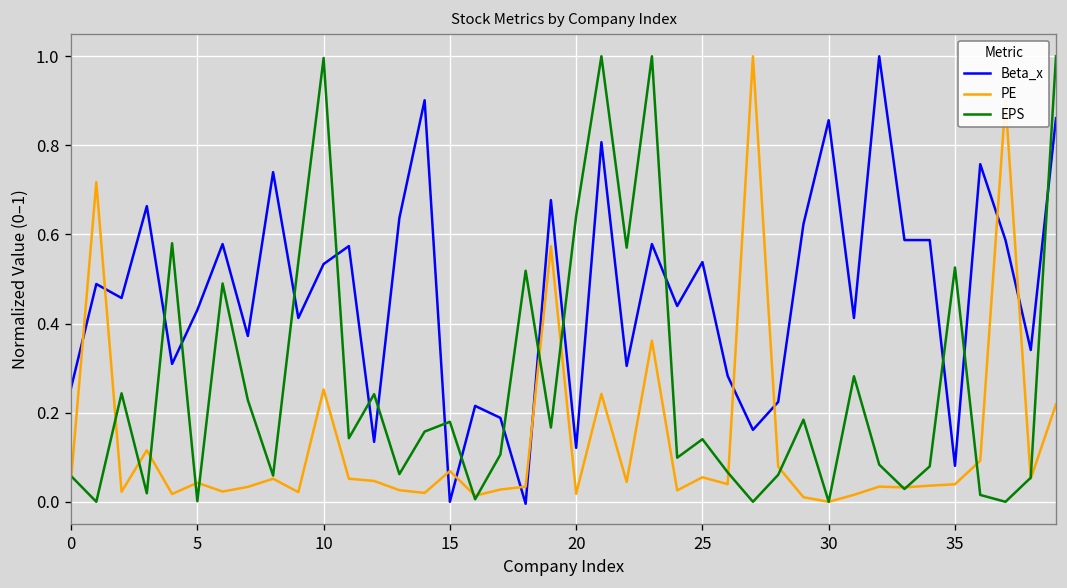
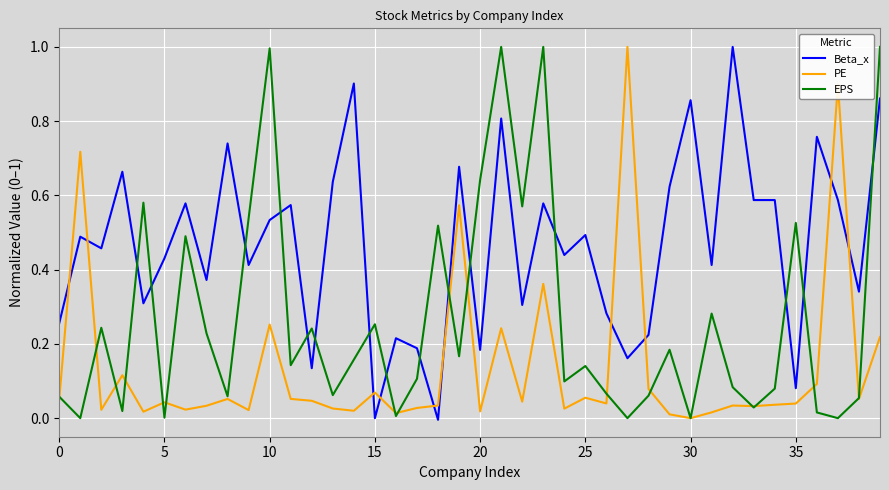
  {
    "Beta_x": {
      "0": 0.26,
      "5": 0.43,
      "10": 0.53,
      "15": 0.00,
-     "20": 0.12,
-     "25": 0.54,
+     "20": 0.18,
+     "25": 0.49,
      "30": 0.86,
      "35": 0.08
    },
    "PE": {
      "0": 0.05,
      "5": 0.04,
      "10": 0.25,
      "15": 0.07,
      "20": 0.02,
      "25": 0.06,
      "35": 0.04
    },
    "EPS": {
      "0": 0.06,
      "5": 0.00,
      "10": 1.00,
-     "15": 0.18,
+     "15": 0.25,
      "20": 0.64,
      "25": 0.14,
      "35": 0.53
    }
  }
